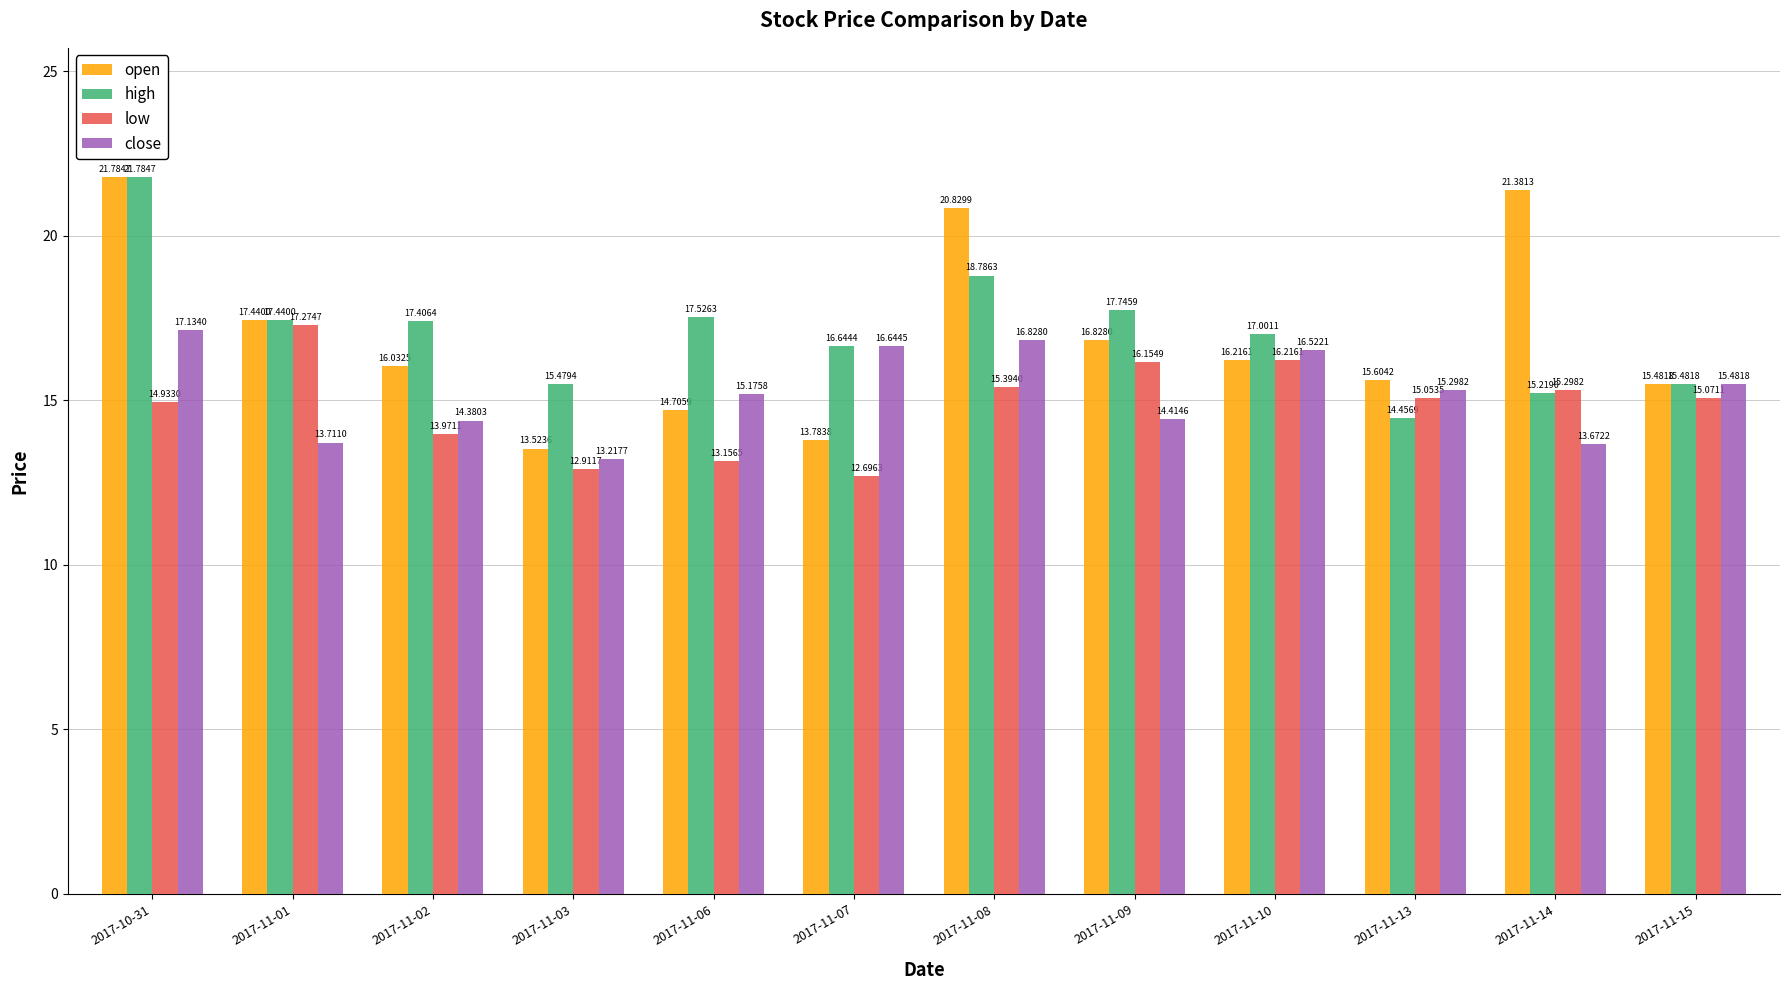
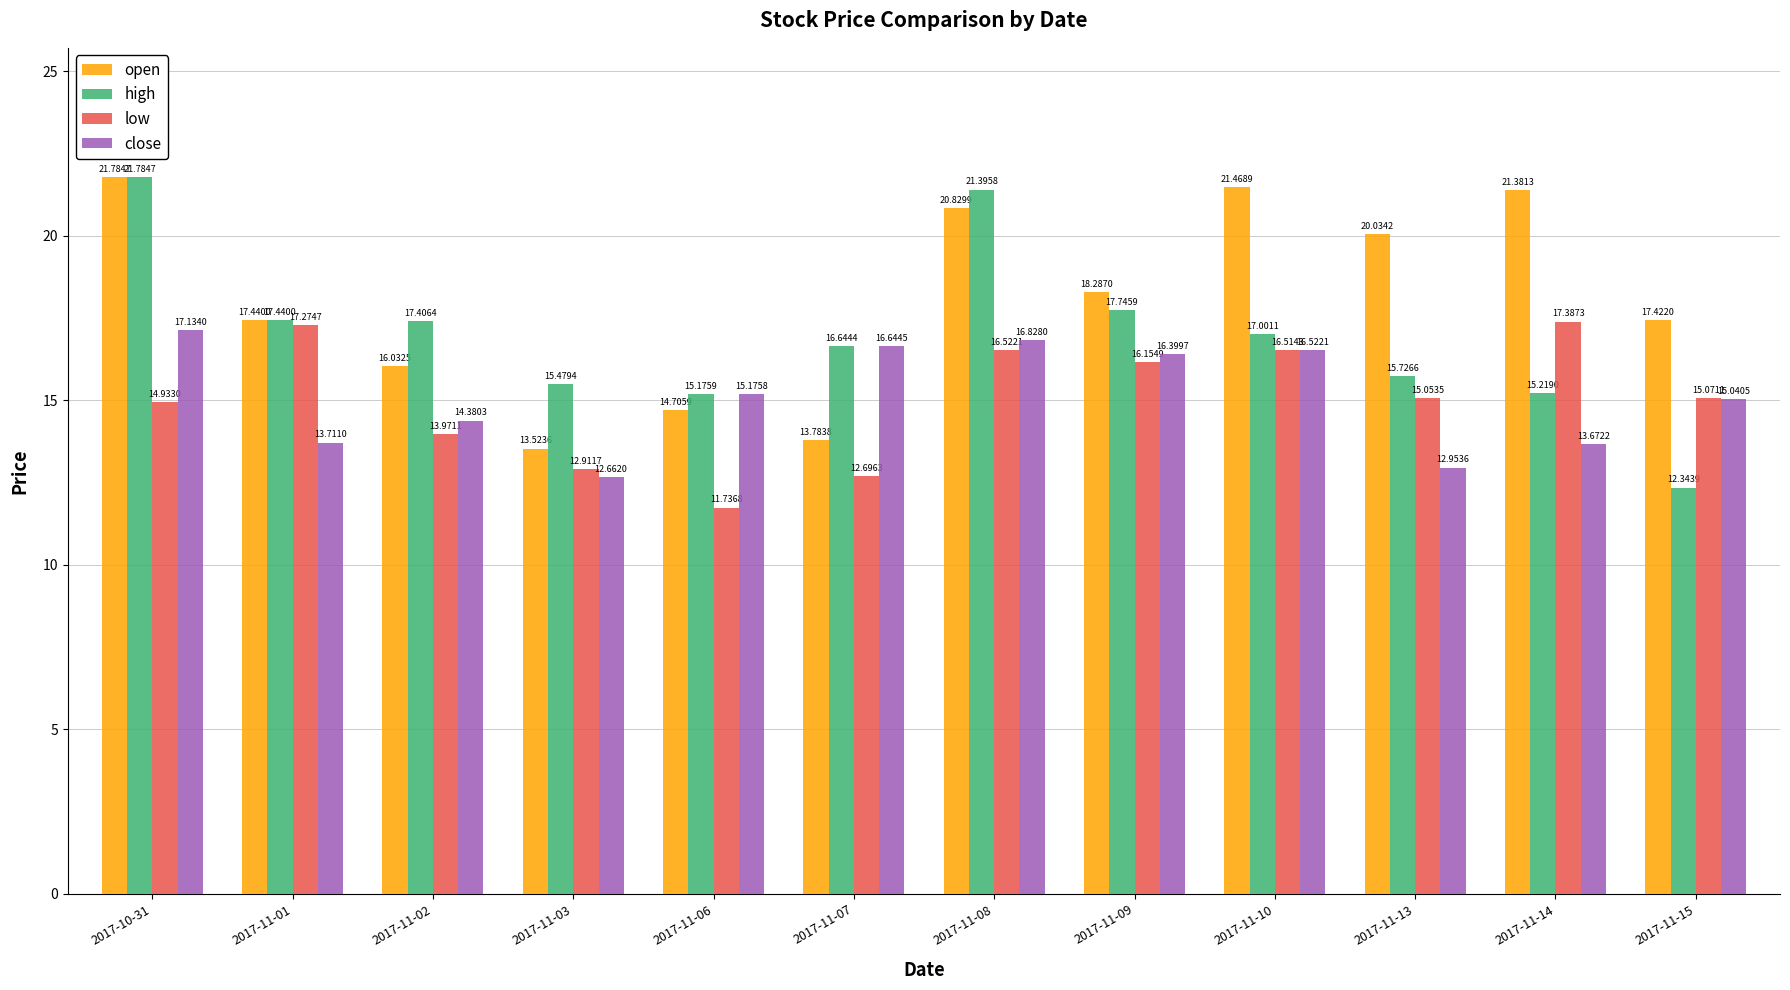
  {
    "open": {
      "2017-11-02": 16.0325,
      "2017-11-03": 13.5236,
      "2017-11-06": 14.7059,
      "2017-11-07": 13.7838,
      "2017-11-08": 20.8299,
-     "2017-11-09": 16.8280,
-     "2017-11-10": 16.2161,
-     "2017-11-13": 15.6042,
+     "2017-11-09": 18.2870,
+     "2017-11-10": 21.4689,
+     "2017-11-13": 20.0342,
      "2017-11-14": 21.3813,
-     "2017-11-15": 15.4818
+     "2017-11-15": 17.4220
    },
    "high": {
      "2017-11-02": 17.4064,
      "2017-11-03": 15.4794,
-     "2017-11-06": 17.5263,
+     "2017-11-06": 15.1759,
      "2017-11-07": 16.6444,
-     "2017-11-08": 18.7863,
+     "2017-11-08": 21.3958,
      "2017-11-09": 17.7459,
      "2017-11-10": 17.0011,
-     "2017-11-13": 14.4569,
-     "2017-11-15": 15.4818
+     "2017-11-13": 15.7266,
+     "2017-11-15": 12.3439
    },
    "low": {
      "2017-10-31": 14.9330,
      "2017-11-01": 17.2747,
      "2017-11-02": 13.9711,
      "2017-11-03": 12.9117,
-     "2017-11-06": 13.1565,
+     "2017-11-06": 11.7368,
      "2017-11-07": 12.6963,
-     "2017-11-08": 15.3940,
+     "2017-11-08": 16.5221,
      "2017-11-09": 16.1549,
-     "2017-11-10": 16.2161,
+     "2017-11-10": 16.5143,
      "2017-11-13": 15.0535,
-     "2017-11-14": 15.2982,
+     "2017-11-14": 17.3873,
      "2017-11-15": 15.0711
    },
    "close": {
      "2017-10-31": 17.1340,
      "2017-11-01": 13.7110,
      "2017-11-02": 14.3803,
-     "2017-11-03": 13.2177,
+     "2017-11-03": 12.6620,
      "2017-11-06": 15.1758,
      "2017-11-07": 16.6445,
      "2017-11-08": 16.8280,
-     "2017-11-09": 14.4146,
+     "2017-11-09": 16.3997,
      "2017-11-10": 16.5221,
-     "2017-11-13": 15.2982,
+     "2017-11-13": 12.9536,
      "2017-11-14": 13.6722,
-     "2017-11-15": 15.4818
+     "2017-11-15": 15.0405
    }
  }
